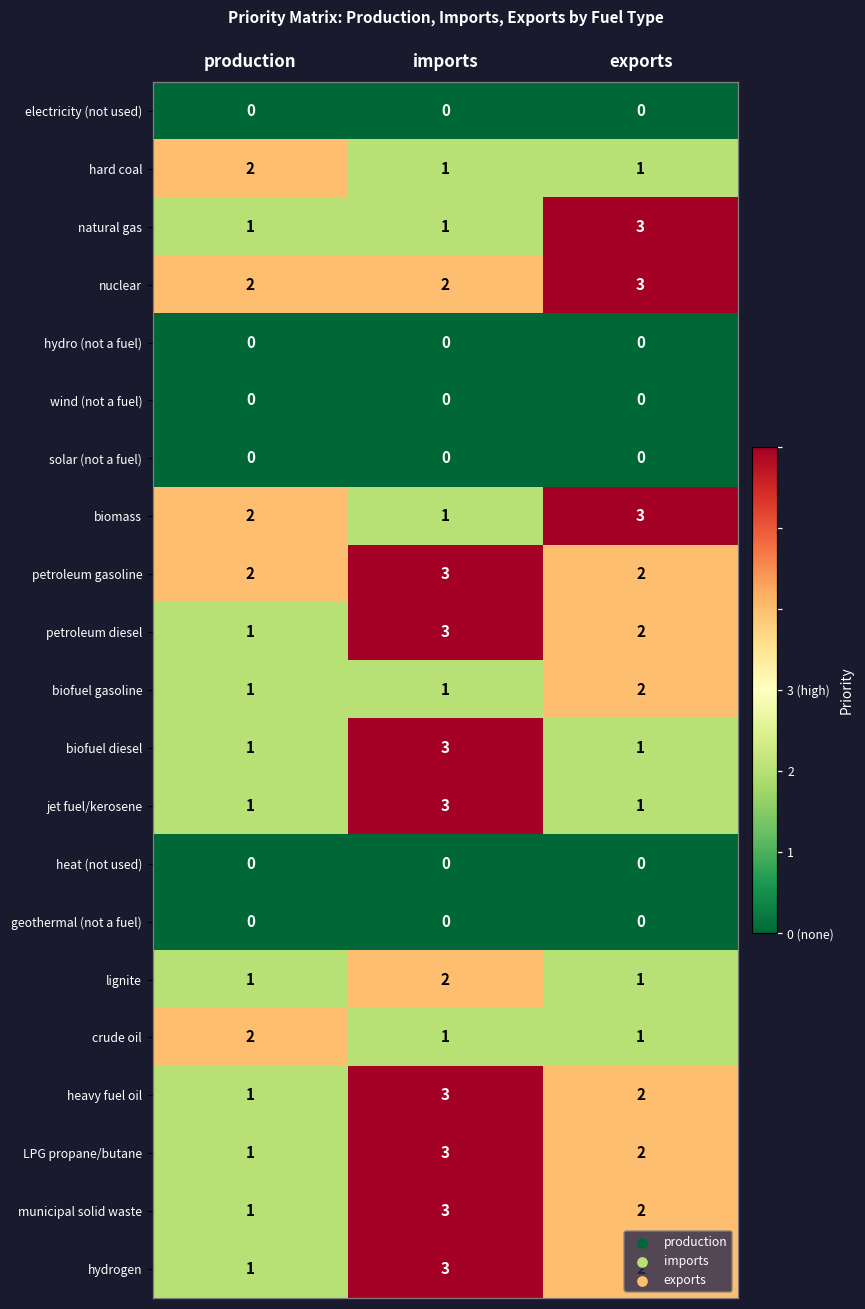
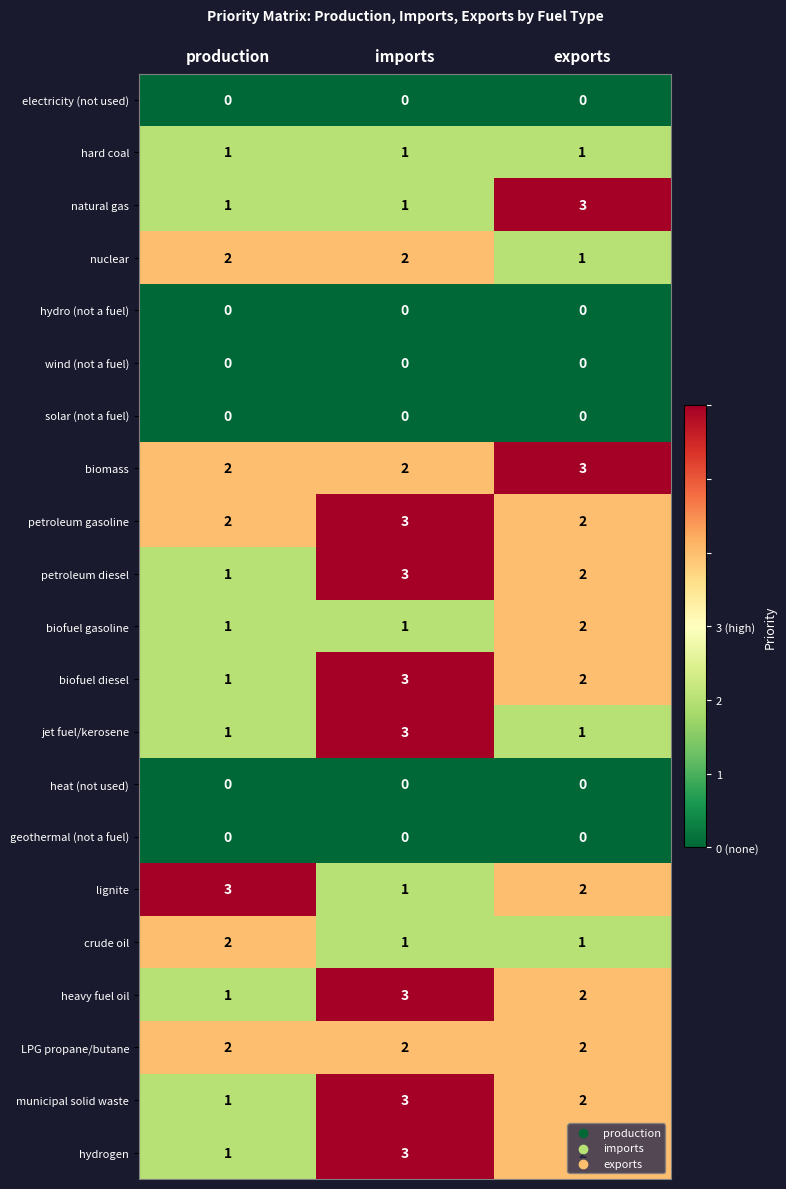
  {
    "electricity (not used)": {
      "production": 0,
      "imports": 0,
      "exports": 0
    },
    "hard coal": {
-     "production": 2,
+     "production": 1,
      "imports": 1,
      "exports": 1
    },
    "natural gas": {
      "production": 1,
      "imports": 1,
      "exports": 3
    },
    "nuclear": {
      "production": 2,
      "imports": 2,
-     "exports": 3
+     "exports": 1
    },
    "hydro (not a fuel)": {
      "production": 0,
      "imports": 0,
      "exports": 0
    },
    "wind (not a fuel)": {
      "production": 0,
      "imports": 0,
      "exports": 0
    },
    "solar (not a fuel)": {
      "production": 0,
      "imports": 0,
      "exports": 0
    },
    "biomass": {
      "production": 2,
-     "imports": 1,
+     "imports": 2,
      "exports": 3
    },
    "petroleum gasoline": {
      "production": 2,
      "imports": 3,
      "exports": 2
    },
    "petroleum diesel": {
      "production": 1,
      "imports": 3,
      "exports": 2
    },
    "biofuel gasoline": {
      "production": 1,
      "imports": 1,
      "exports": 2
    },
    "biofuel diesel": {
      "production": 1,
      "imports": 3,
-     "exports": 1
+     "exports": 2
    },
    "jet fuel/kerosene": {
      "production": 1,
      "imports": 3,
      "exports": 1
    },
    "heat (not used)": {
      "production": 0,
      "imports": 0,
      "exports": 0
    },
    "geothermal (not a fuel)": {
      "production": 0,
      "imports": 0,
      "exports": 0
    },
    "lignite": {
-     "production": 1,
-     "imports": 2,
-     "exports": 1
+     "production": 3,
+     "imports": 1,
+     "exports": 2
    },
    "crude oil": {
      "production": 2,
      "imports": 1,
      "exports": 1
    },
    "heavy fuel oil": {
      "production": 1,
      "imports": 3,
      "exports": 2
    },
    "LPG propane/butane": {
-     "production": 1,
-     "imports": 3,
+     "production": 2,
+     "imports": 2,
      "exports": 2
    },
    "municipal solid waste": {
      "production": 1,
      "imports": 3,
      "exports": 2
    },
    "hydrogen": {
      "production": 1,
      "imports": 3
    }
  }
